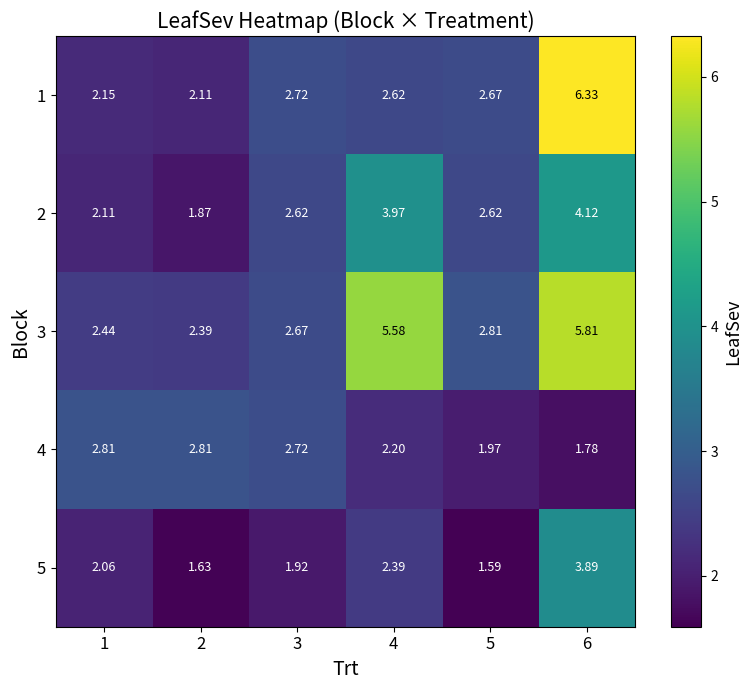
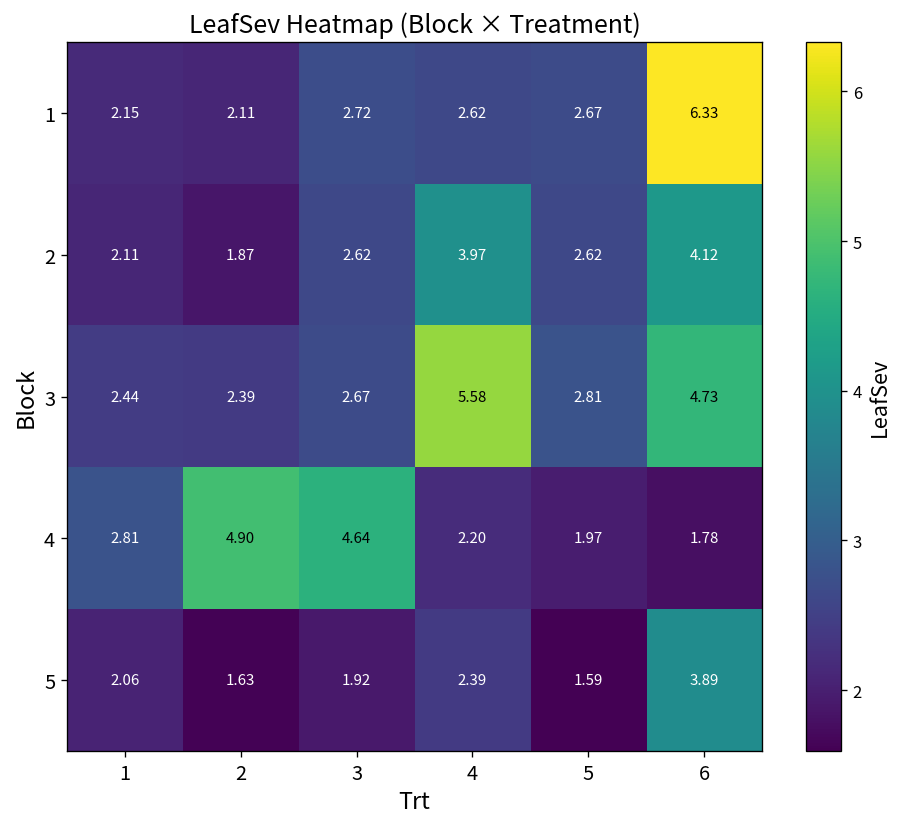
  {
    "1": {
      "1": 2.15,
      "2": 2.11,
      "3": 2.72,
      "4": 2.62,
      "5": 2.67,
      "6": 6.33
    },
    "2": {
      "1": 2.11,
      "2": 1.87,
      "3": 2.62,
      "4": 3.97,
      "5": 2.62,
      "6": 4.12
    },
    "3": {
      "1": 2.44,
      "2": 2.39,
      "3": 2.67,
      "4": 5.58,
      "5": 2.81,
-     "6": 5.81
+     "6": 4.73
    },
    "4": {
      "1": 2.81,
-     "2": 2.81,
-     "3": 2.72,
+     "2": 4.90,
+     "3": 4.64,
      "4": 2.20,
      "5": 1.97,
      "6": 1.78
    },
    "5": {
      "1": 2.06,
      "2": 1.63,
      "3": 1.92,
      "4": 2.39,
      "5": 1.59,
      "6": 3.89
    }
  }
